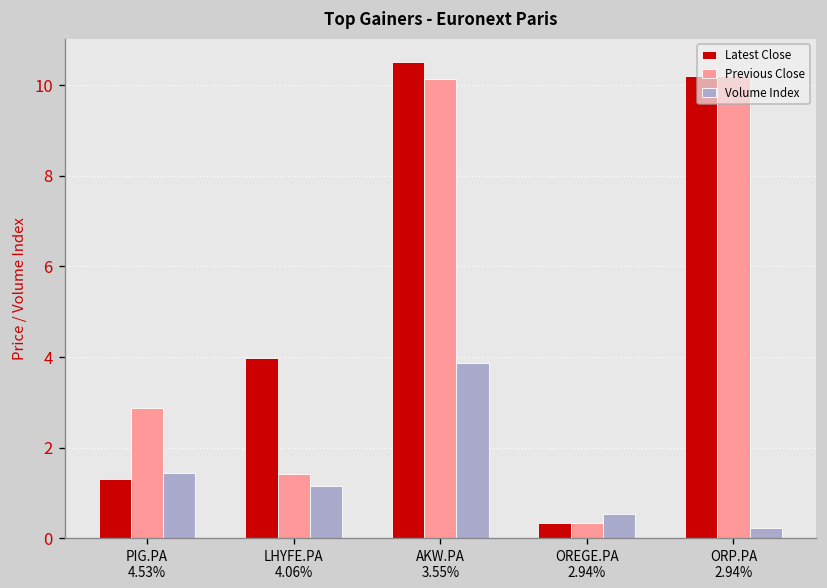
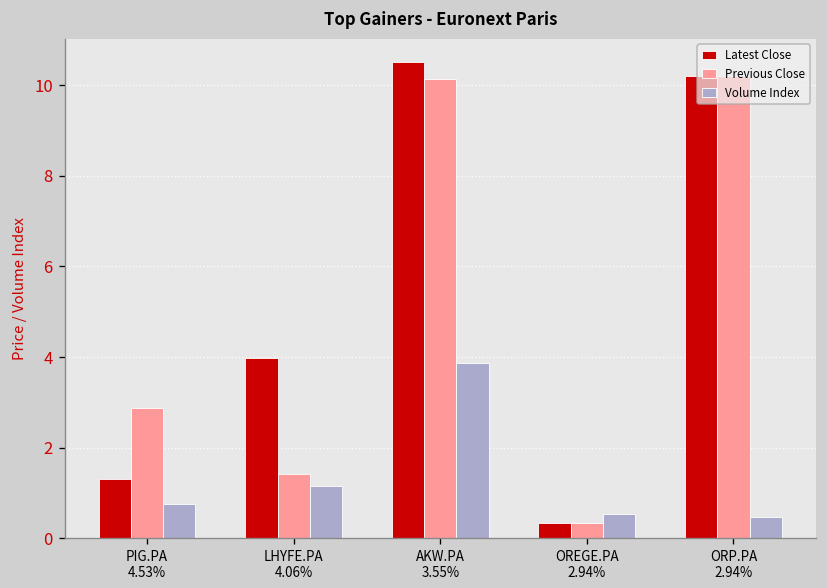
  {
    "Latest Close": {
      "PIG.PA 4.53%": 1.3,
      "LHYFE.PA 4.06%": 4.0,
      "AKW.PA 3.55%": 10.5,
      "OREGE.PA 2.94%": 0.4
    },
    "Previous Close": {
      "PIG.PA 4.53%": 2.9,
      "LHYFE.PA 4.06%": 1.4,
      "AKW.PA 3.55%": 10.1,
      "OREGE.PA 2.94%": 0.3
    },
    "Volume Index": {
-     "PIG.PA 4.53%": 1.4,
+     "PIG.PA 4.53%": 0.8,
      "LHYFE.PA 4.06%": 1.2,
      "AKW.PA 3.55%": 3.9,
      "OREGE.PA 2.94%": 0.5,
-     "ORP.PA 2.94%": 0.2
+     "ORP.PA 2.94%": 0.5
    }
  }
